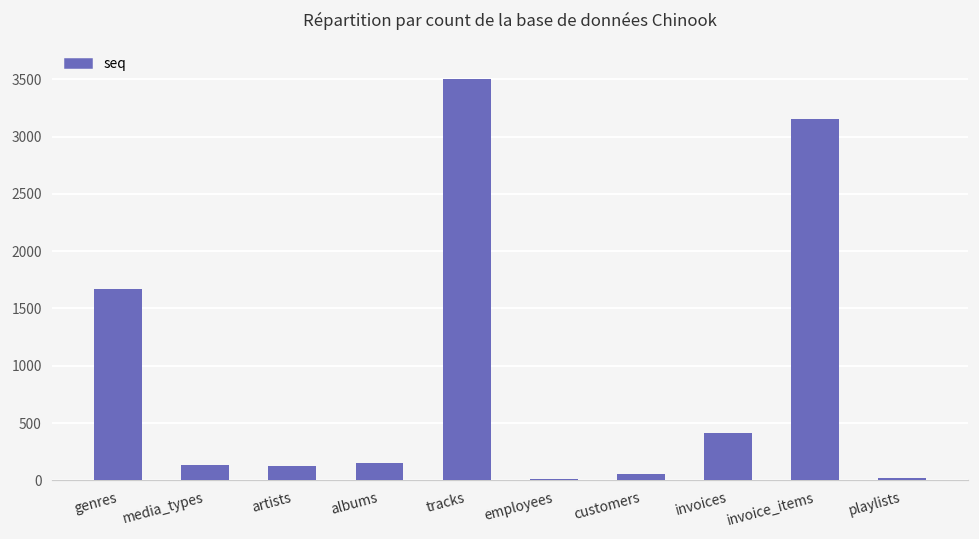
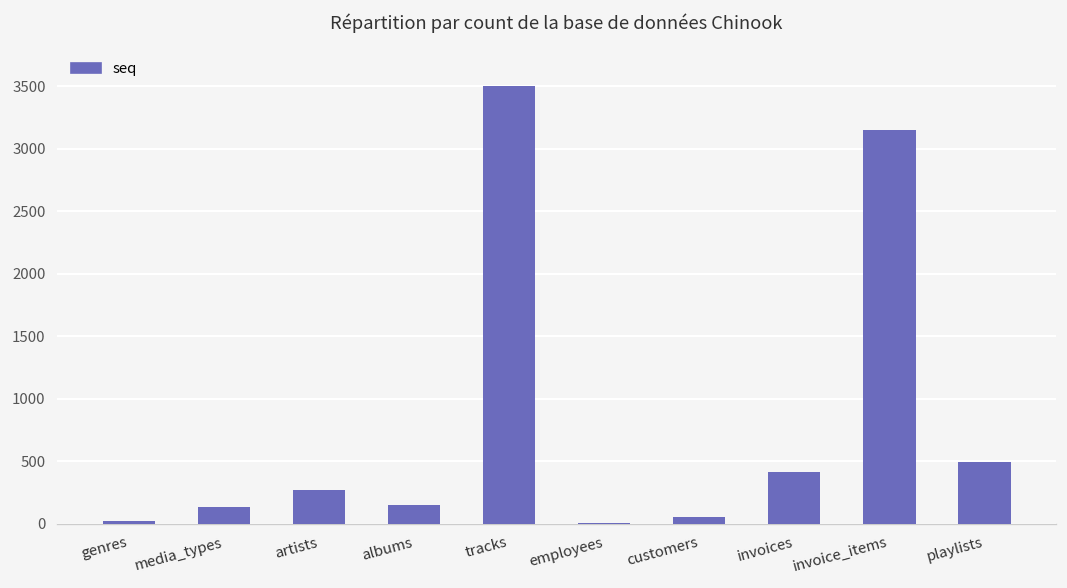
  {
-   "genres": 1670,
+   "genres": 30,
    "media_types": 130,
-   "artists": 130,
+   "artists": 280,
    "albums": 150,
    "tracks": 3500,
    "customers": 60,
    "invoices": 410,
    "invoice_items": 3150,
-   "playlists": 20
+   "playlists": 490
  }
